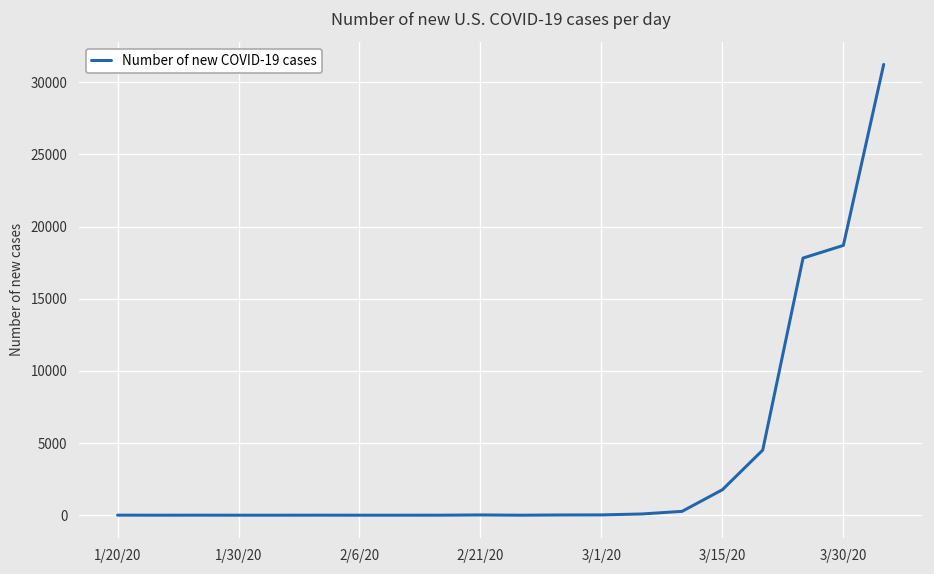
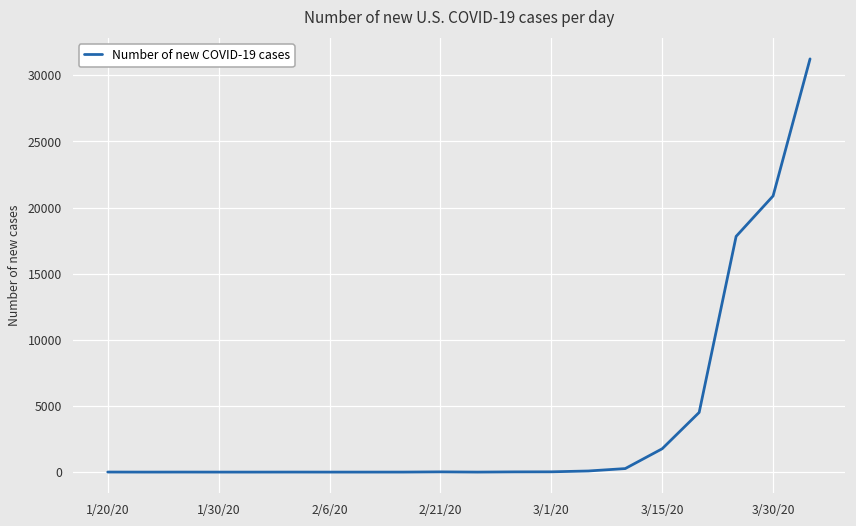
  {
    "1/20/20": 0,
    "1/30/20": 0,
    "2/6/20": 0,
    "2/21/20": 0,
    "3/1/20": 0,
    "3/15/20": 1800,
-   "3/30/20": 18700
+   "3/30/20": 20900
  }
